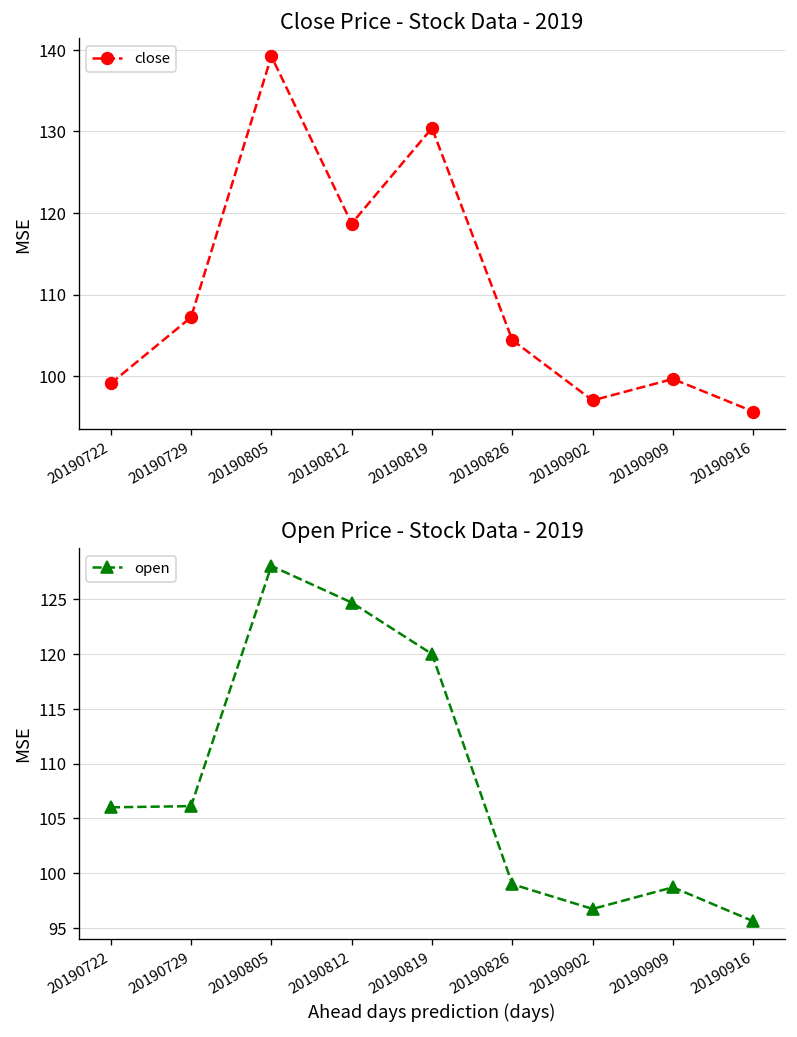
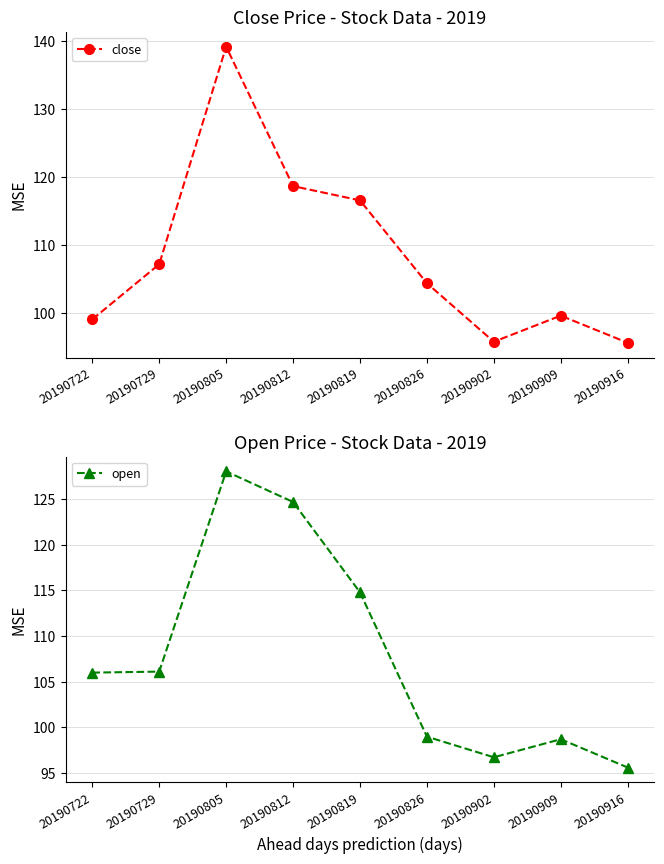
  {
    "Close Price - Stock Data - 2019": {
      "20190722": 99,
      "20190729": 107,
      "20190805": 139,
      "20190812": 119,
-     "20190819": 130,
+     "20190819": 117,
      "20190826": 104,
-     "20190902": 97,
+     "20190902": 96,
      "20190909": 100,
      "20190916": 96
    },
    "Open Price - Stock Data - 2019": {
      "20190722": 106,
      "20190729": 106,
      "20190805": 128,
      "20190812": 125,
-     "20190819": 120,
+     "20190819": 115,
      "20190826": 99,
      "20190902": 97,
      "20190909": 99,
      "20190916": 96
    }
  }
